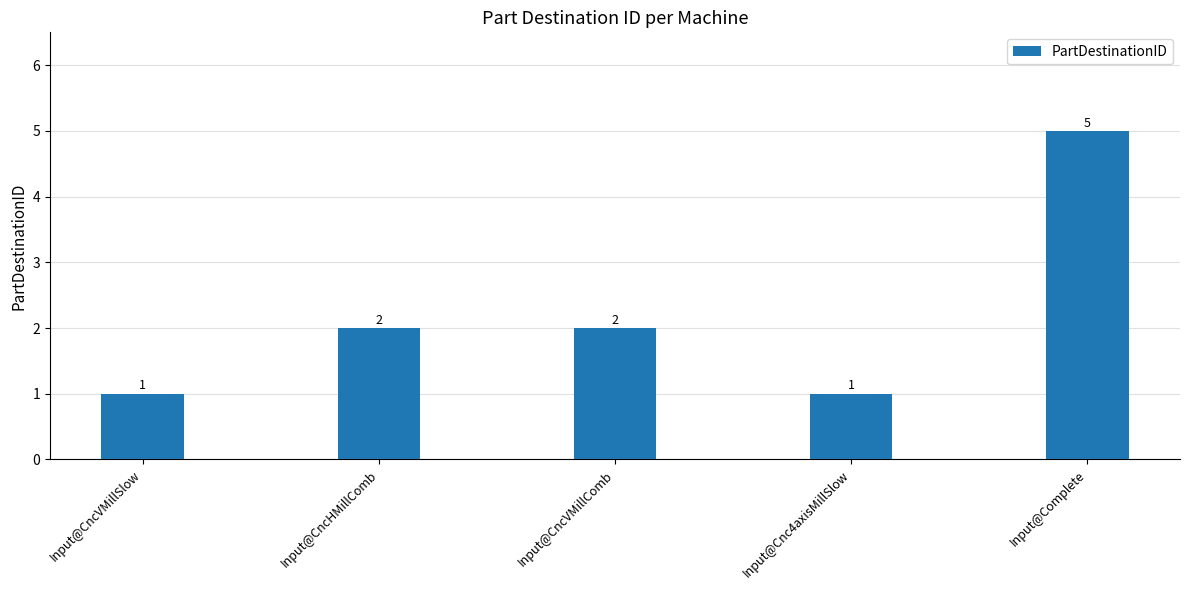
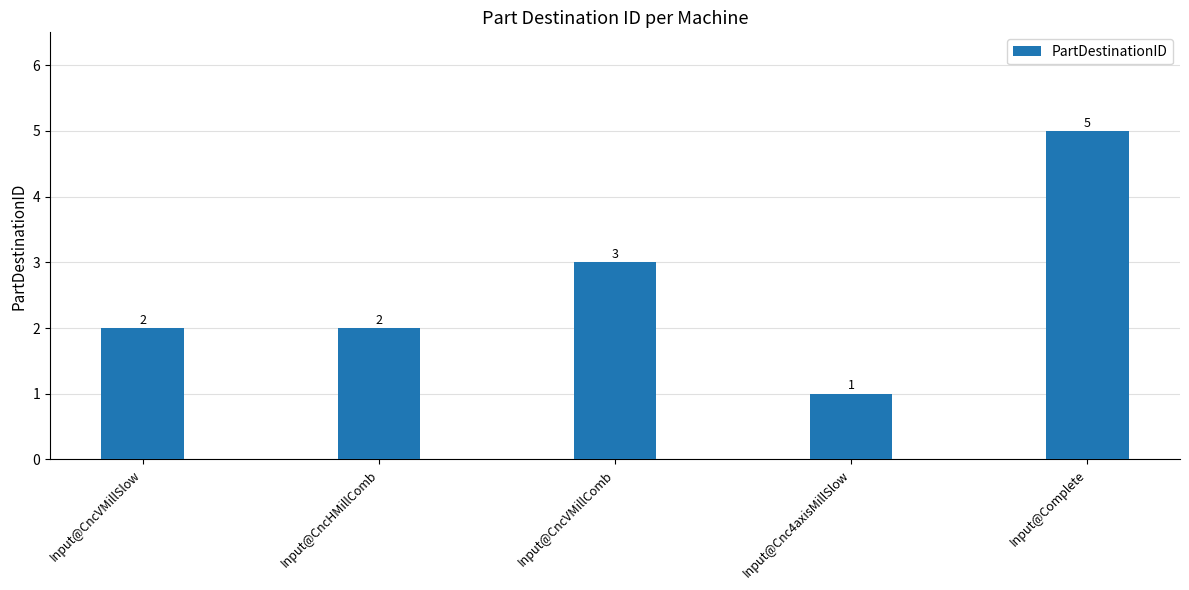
  {
-   "Input@CncVMillSlow": 1,
+   "Input@CncVMillSlow": 2,
    "Input@CncHMillComb": 2,
-   "Input@CncVMillComb": 2,
+   "Input@CncVMillComb": 3,
    "Input@Cnc4axisMillSlow": 1,
    "Input@Complete": 5
  }
